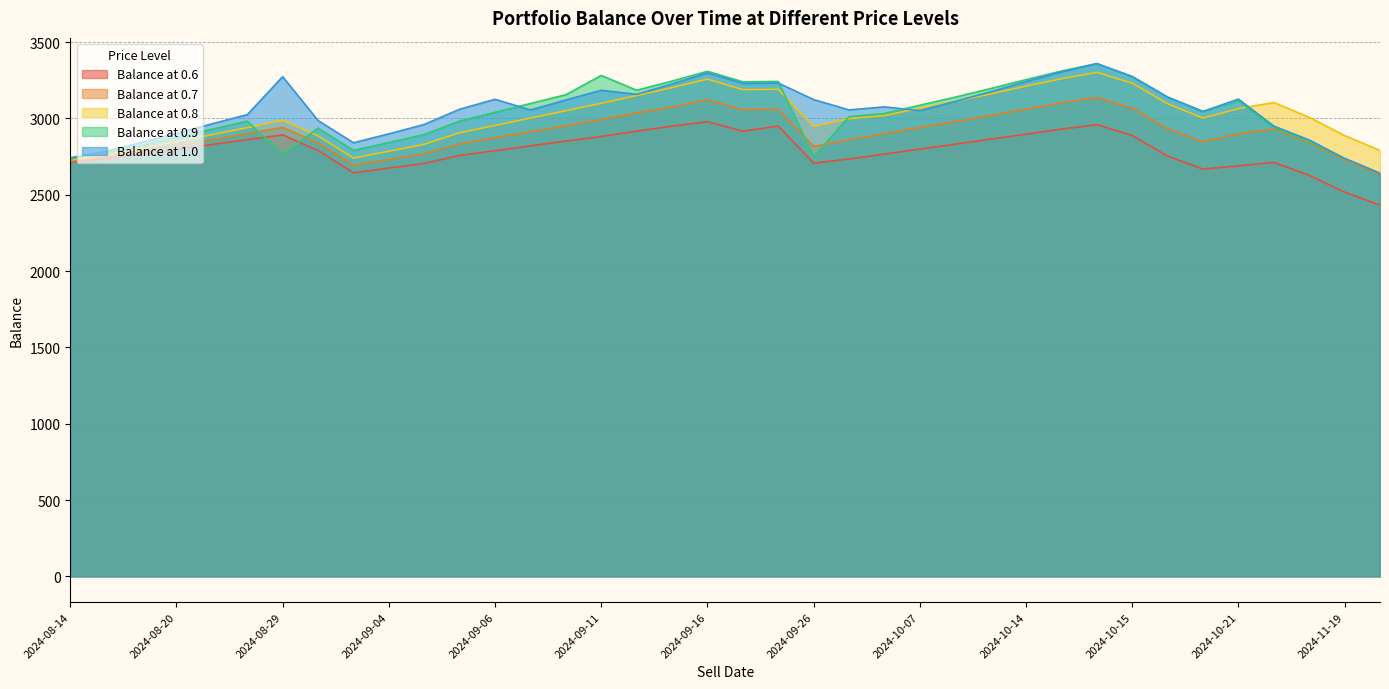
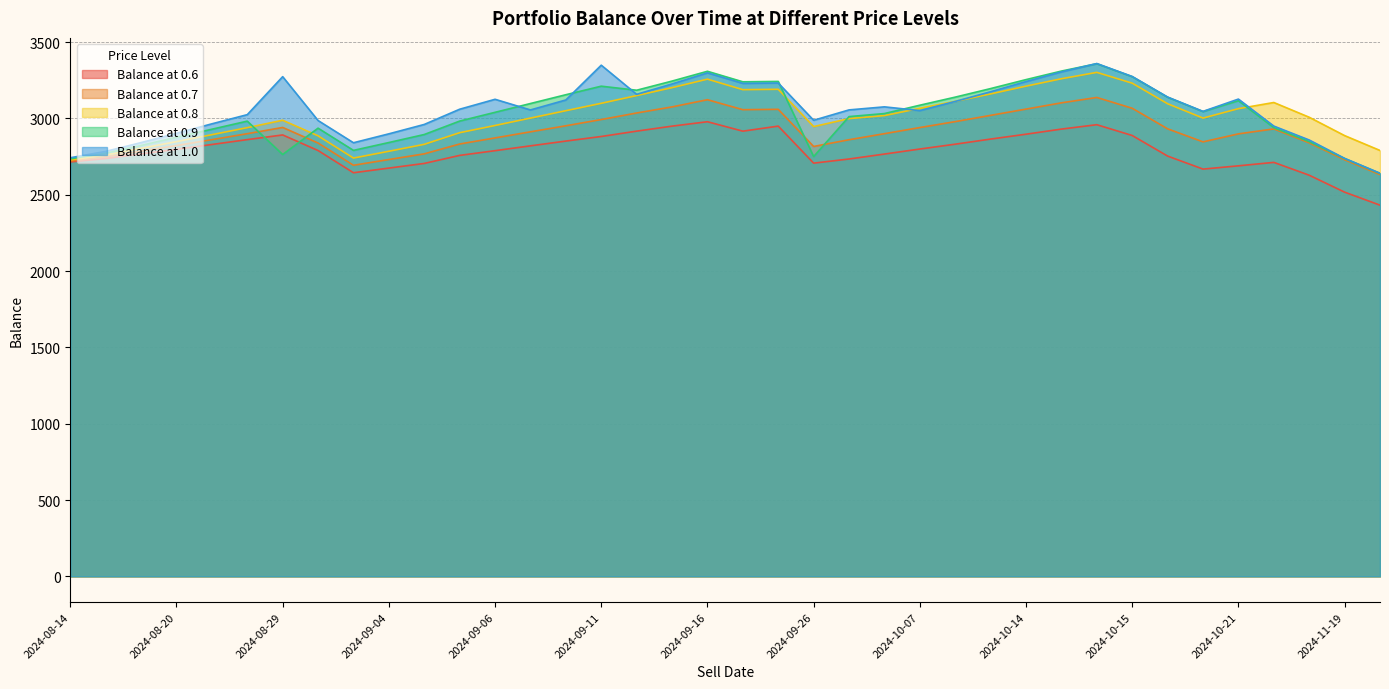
  {
    "Balance at 0.9": {
      "2024-08-29": 2760,
-     "2024-09-11": 3280,
+     "2024-09-11": 3210,
      "2024-09-26": 2750,
      "2024-10-07": 3090
    },
    "Balance at 1.0": {
      "2024-08-29": 3270,
-     "2024-09-11": 3180,
-     "2024-09-26": 3120
+     "2024-09-11": 3350,
+     "2024-09-26": 2990
    }
  }
